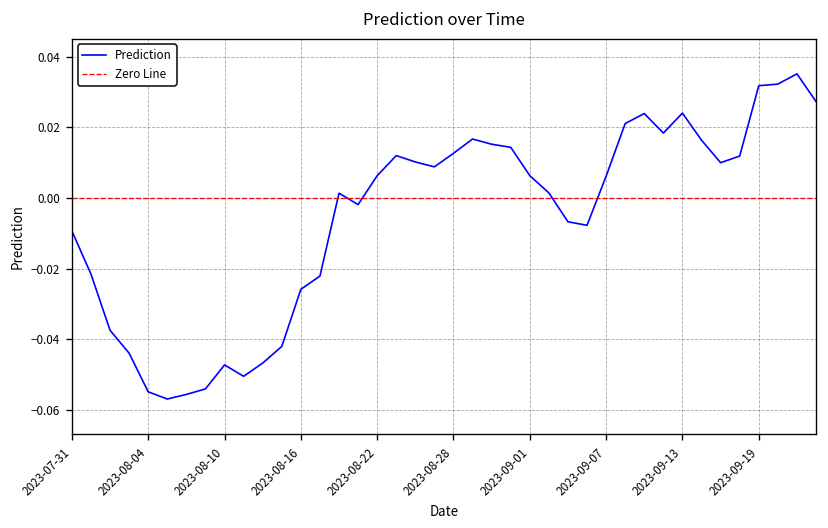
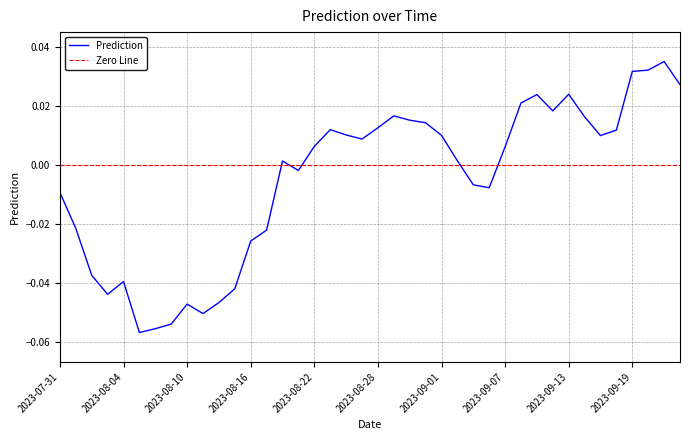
  {
    "2023-07-31": -0.009,
-   "2023-08-04": -0.055,
+   "2023-08-04": -0.040,
    "2023-08-10": -0.047,
    "2023-08-16": -0.026,
    "2023-08-22": 0.006,
    "2023-08-28": 0.013,
-   "2023-09-01": 0.006,
+   "2023-09-01": 0.010,
    "2023-09-07": 0.006,
    "2023-09-13": 0.024,
    "2023-09-19": 0.032
  }
